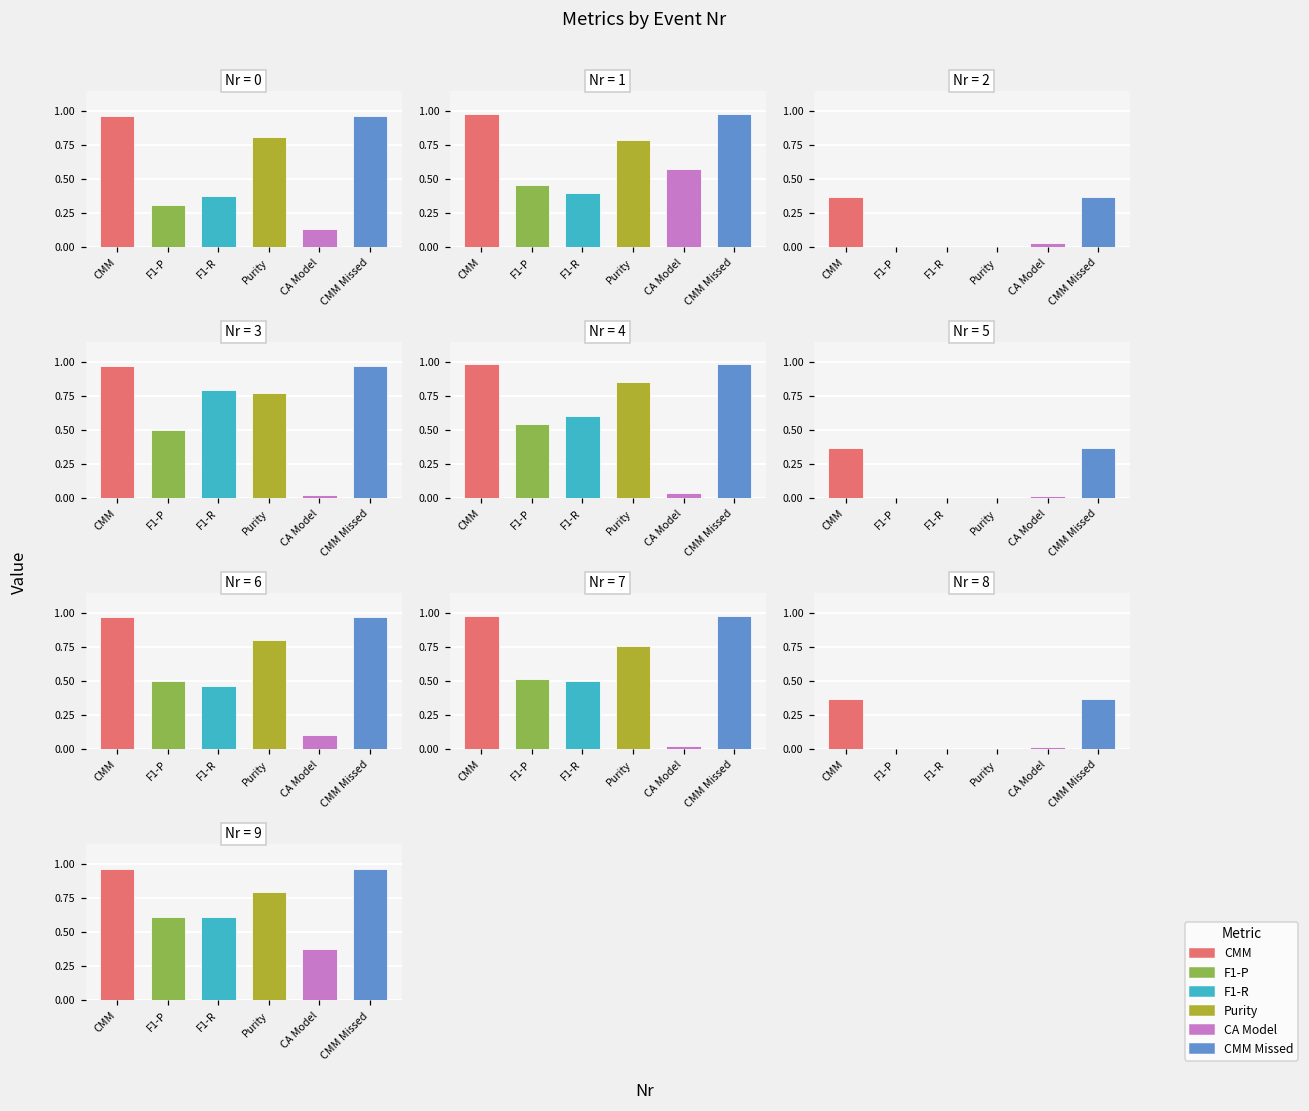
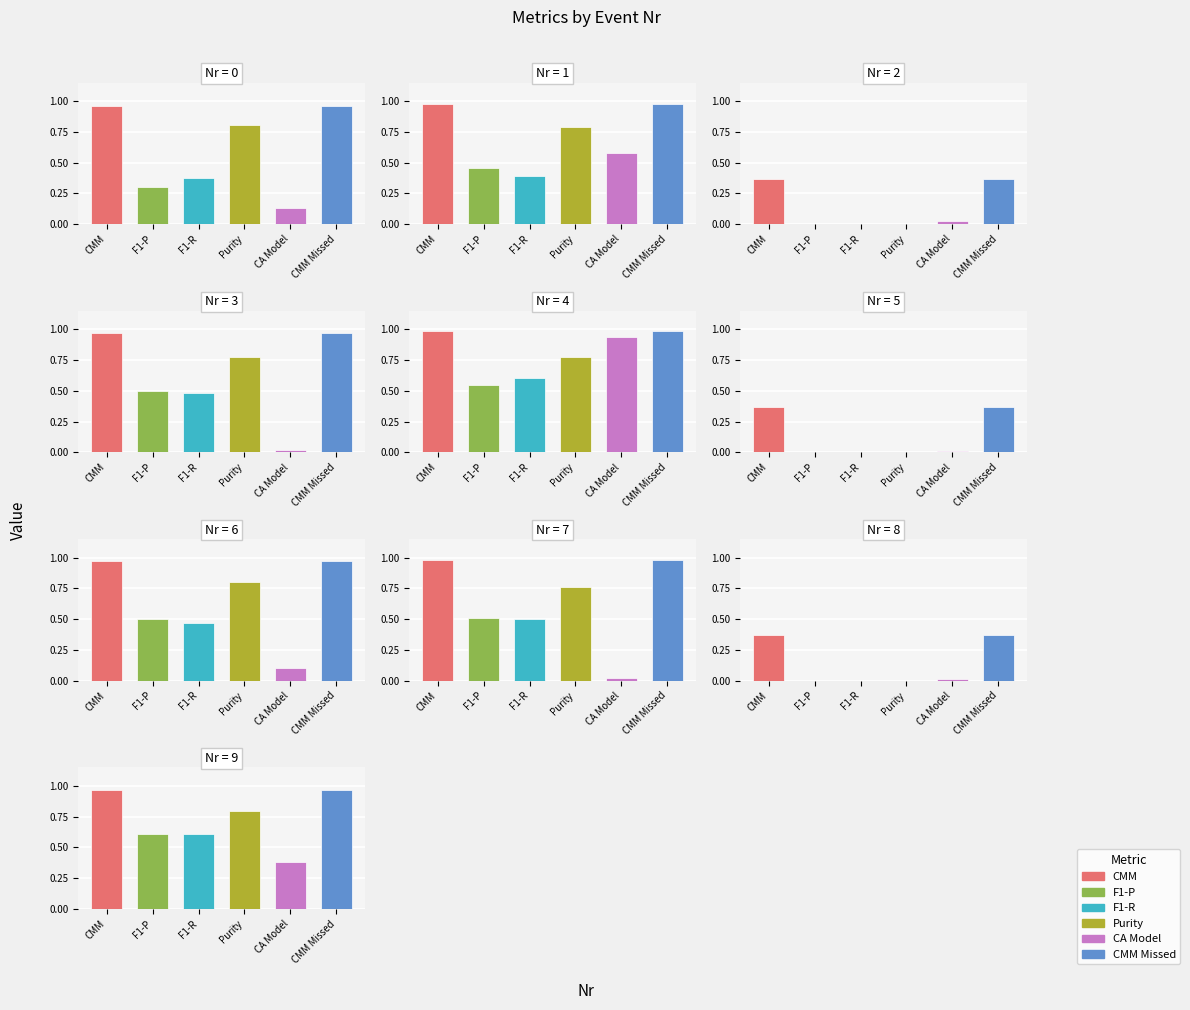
  {
    "Nr = 0": {
      "CMM": 0.96,
      "F1-P": 0.30,
      "F1-R": 0.37,
      "Purity": 0.81,
      "CA Model": 0.13,
      "CMM Missed": 0.96
    },
    "Nr = 1": {
      "CMM": 0.98,
      "F1-P": 0.45,
      "F1-R": 0.39,
      "Purity": 0.79,
      "CA Model": 0.57,
      "CMM Missed": 0.98
    },
    "Nr = 2": {
      "CMM": 0.37,
      "F1-P": 0.00,
      "F1-R": 0.00,
      "Purity": 0.00,
      "CA Model": 0.03,
      "CMM Missed": 0.37
    },
    "Nr = 3": {
      "CMM": 0.97,
      "F1-P": 0.50,
-     "F1-R": 0.80,
+     "F1-R": 0.48,
      "Purity": 0.77,
      "CMM Missed": 0.97
    },
    "Nr = 4": {
      "CMM": 0.99,
      "F1-P": 0.54,
      "F1-R": 0.61,
-     "Purity": 0.85,
-     "CA Model": 0.03,
+     "Purity": 0.78,
+     "CA Model": 0.94,
      "CMM Missed": 0.99
    },
    "Nr = 5": {
      "CMM": 0.37,
      "F1-P": 0.00,
      "F1-R": 0.00,
      "Purity": 0.00,
      "CMM Missed": 0.37
    },
    "Nr = 6": {
      "CMM": 0.98,
      "F1-P": 0.50,
      "F1-R": 0.47,
      "Purity": 0.80,
      "CA Model": 0.10,
      "CMM Missed": 0.98
    },
    "Nr = 7": {
      "CMM": 0.98,
      "F1-P": 0.51,
      "F1-R": 0.50,
      "Purity": 0.76,
      "CMM Missed": 0.98
    },
    "Nr = 8": {
      "CMM": 0.37,
      "F1-P": 0.00,
      "F1-R": 0.00,
      "Purity": 0.00,
      "CMM Missed": 0.37
    },
    "Nr = 9": {
      "CMM": 0.96,
      "F1-P": 0.61,
      "F1-R": 0.61,
      "Purity": 0.80,
      "CA Model": 0.38,
      "CMM Missed": 0.96
    }
  }
